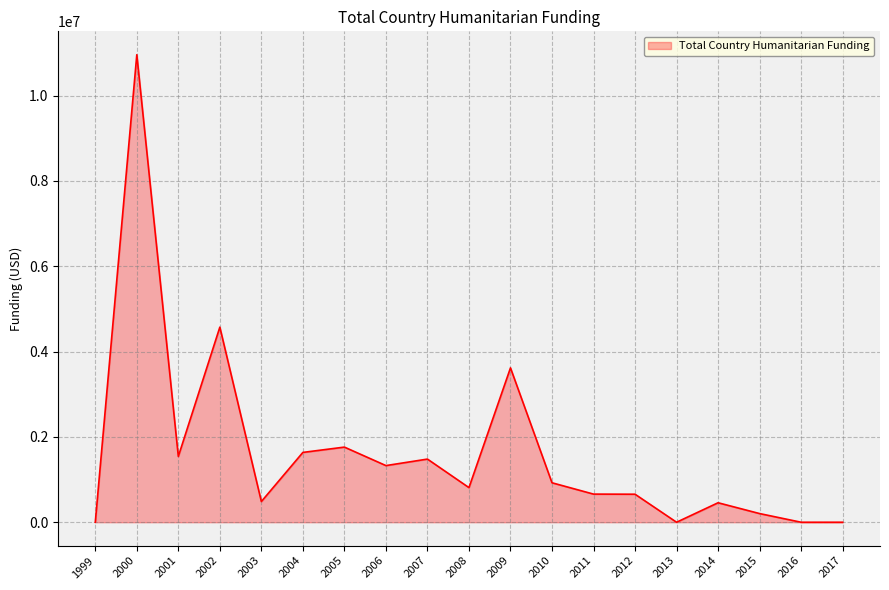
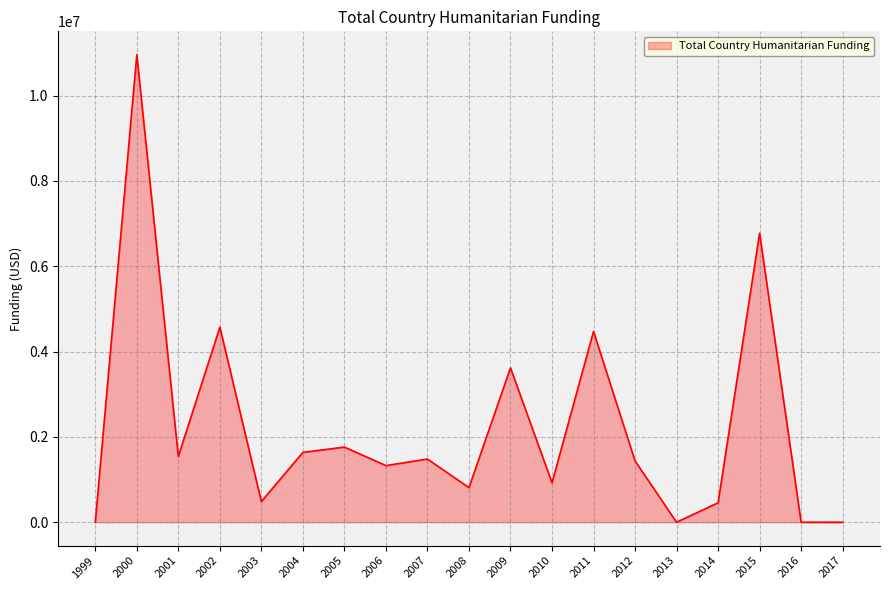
  {
    "1999": 0,
    "2000": 11000000,
    "2001": 1500000,
    "2002": 4600000,
    "2003": 500000,
    "2004": 1600000,
    "2005": 1800000,
    "2006": 1300000,
    "2007": 1500000,
    "2008": 800000,
    "2009": 3600000,
    "2010": 900000,
-   "2011": 700000,
-   "2012": 700000,
+   "2011": 4500000,
+   "2012": 1400000,
    "2013": 0,
    "2014": 500000,
-   "2015": 200000,
+   "2015": 6800000,
    "2016": 0,
    "2017": 0
  }
